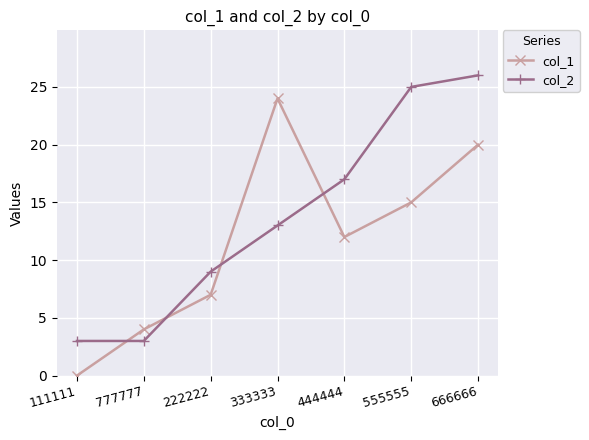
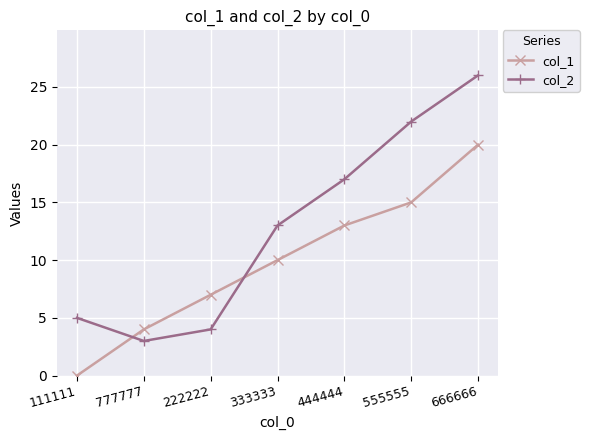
  {
    "col_1": {
      "111111": 0,
      "777777": 4,
      "222222": 7,
-     "333333": 24,
-     "444444": 12,
+     "333333": 10,
+     "444444": 13,
      "555555": 15,
      "666666": 20
    },
    "col_2": {
-     "111111": 3,
+     "111111": 5,
      "777777": 3,
-     "222222": 9,
+     "222222": 4,
      "333333": 13,
      "444444": 17,
-     "555555": 25,
+     "555555": 22,
      "666666": 26
    }
  }
